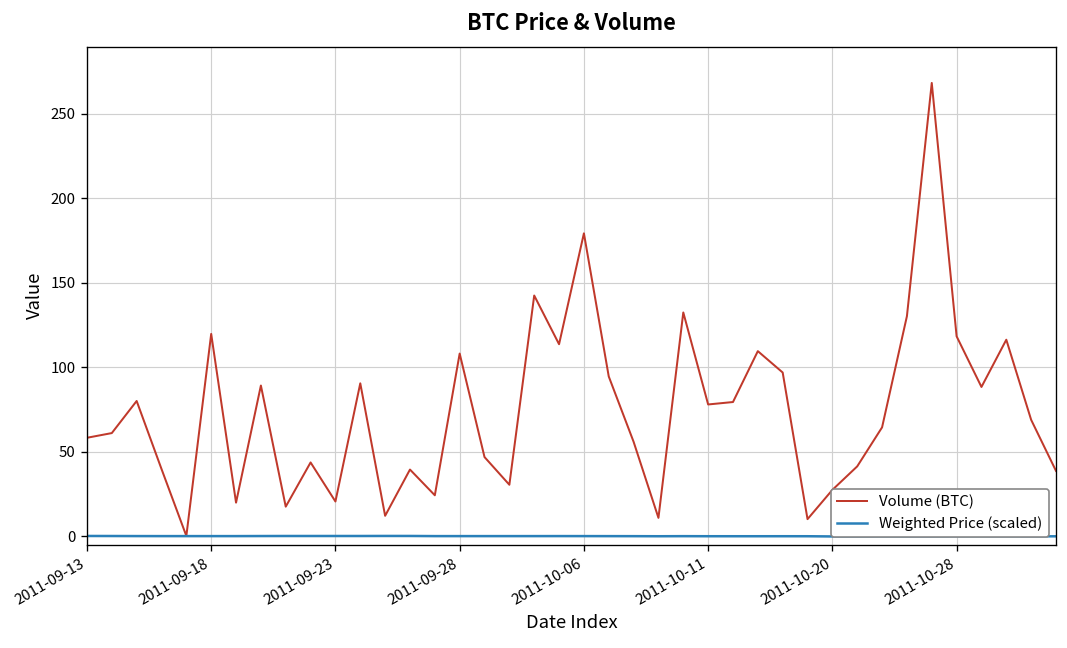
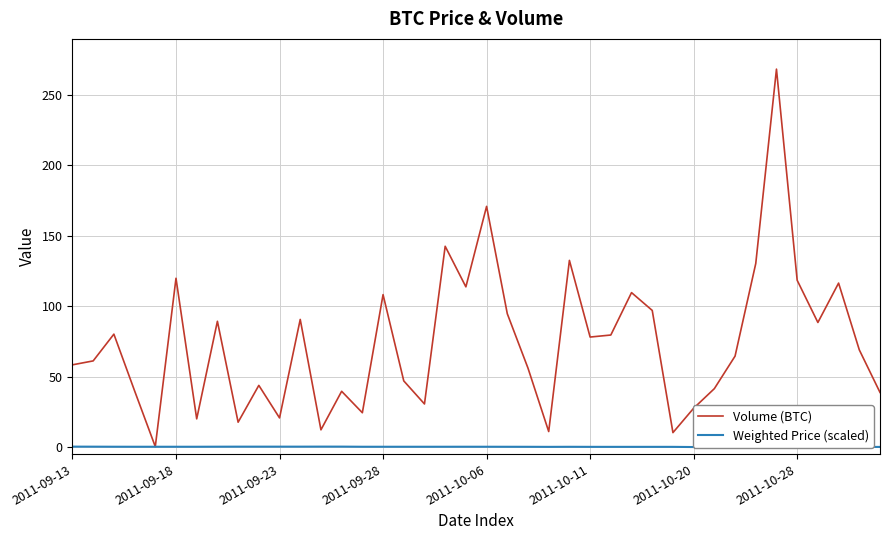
  {
    "Volume (BTC)": {
      "2011-09-13": 58,
      "2011-09-18": 120,
      "2011-09-23": 21,
      "2011-09-28": 108,
-     "2011-10-06": 179,
+     "2011-10-06": 171,
      "2011-10-11": 78,
      "2011-10-28": 118
    },
    "Weighted Price (scaled)": {
      "2011-09-13": 0,
      "2011-09-18": 0,
      "2011-09-23": 0,
      "2011-09-28": 0,
      "2011-10-06": 0,
      "2011-10-11": 0
    }
  }
